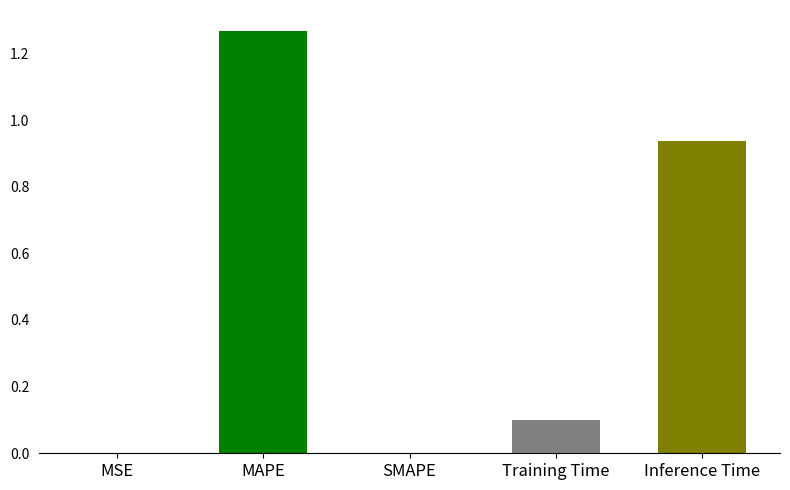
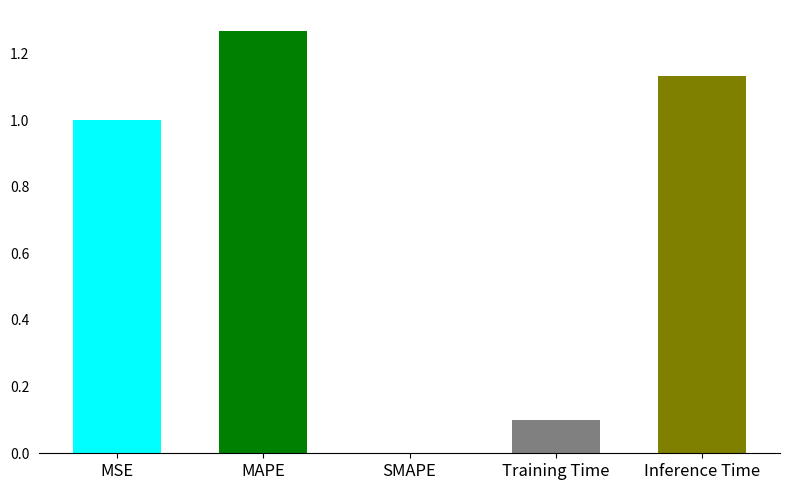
  {
-   "MSE": 0,
+   "MSE": 1,
    "MAPE": 1.27,
    "SMAPE": 0.00,
    "Training Time": 0.10,
-   "Inference Time": 0.94
+   "Inference Time": 1.13
  }
